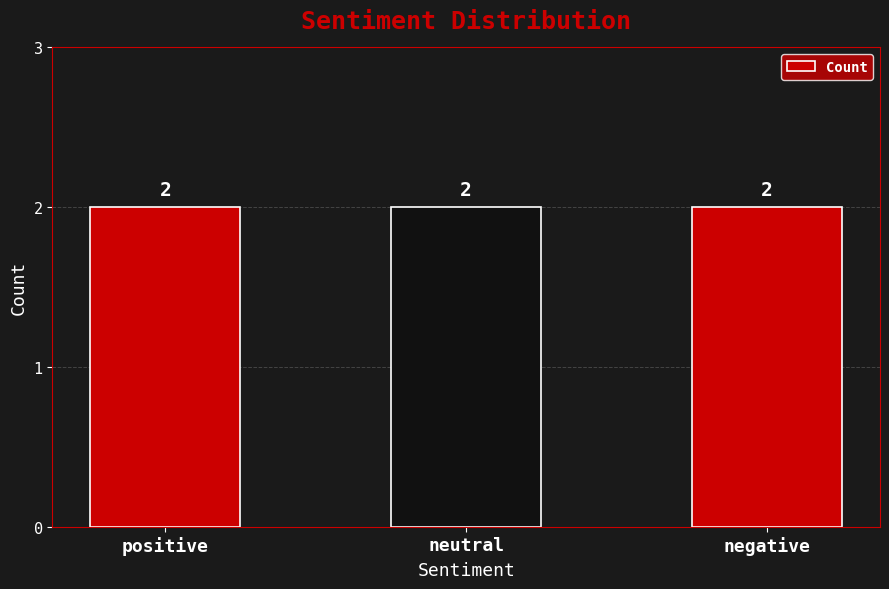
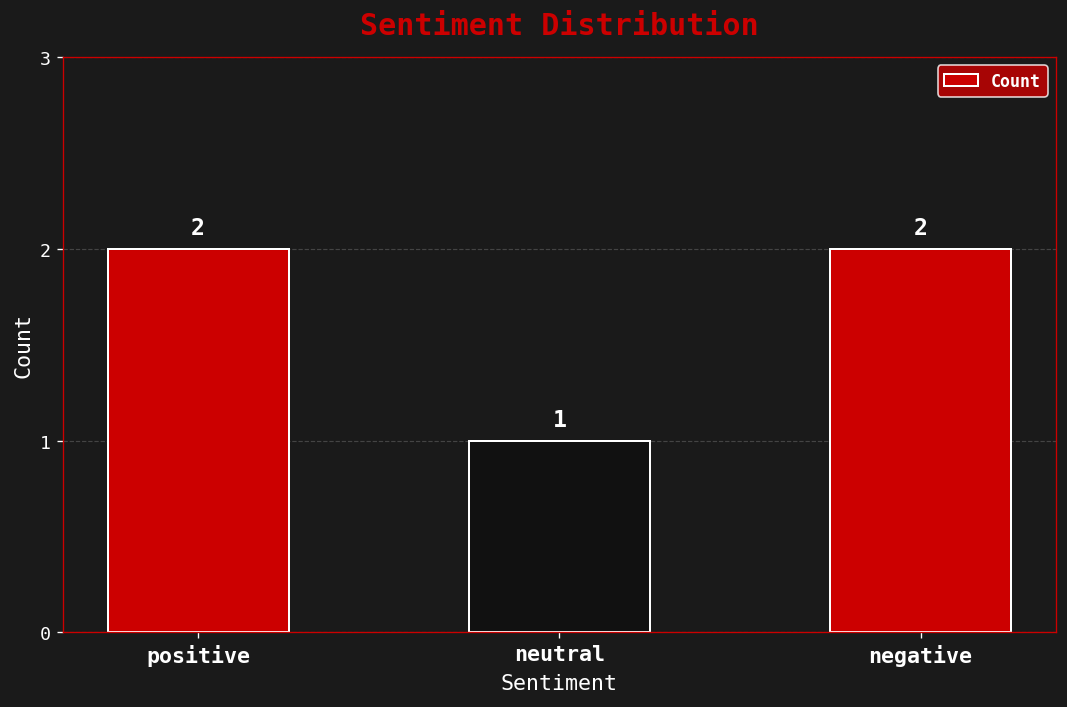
  {
    "positive": 2,
-   "neutral": 2,
+   "neutral": 1,
    "negative": 2
  }
